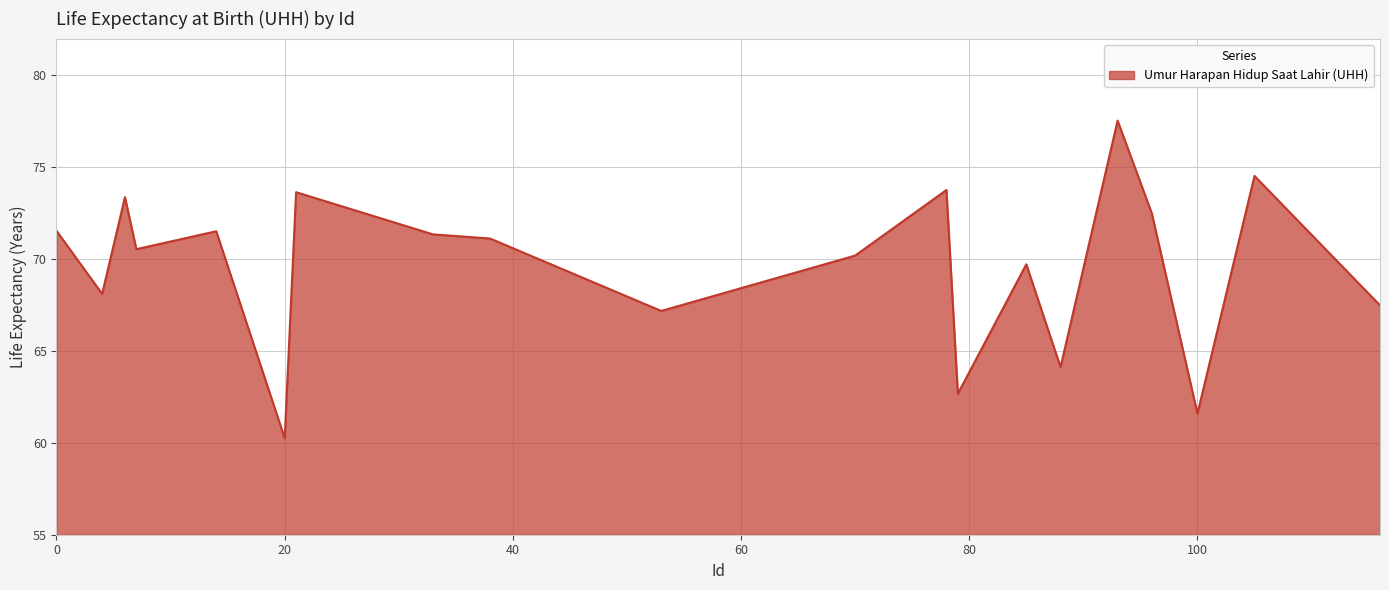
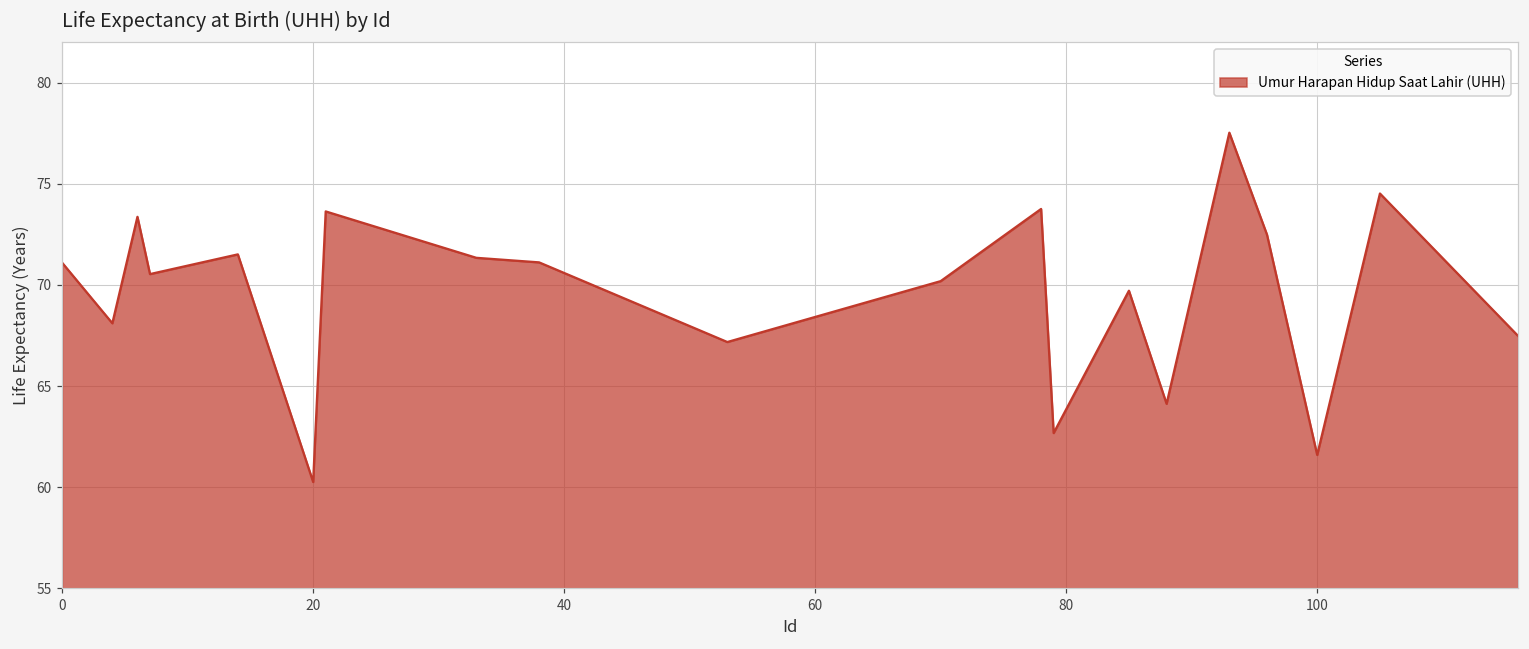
  {
-   "0": 71.5,
+   "0": 71.1,
    "20": 60.3,
    "100": 61.6
  }
